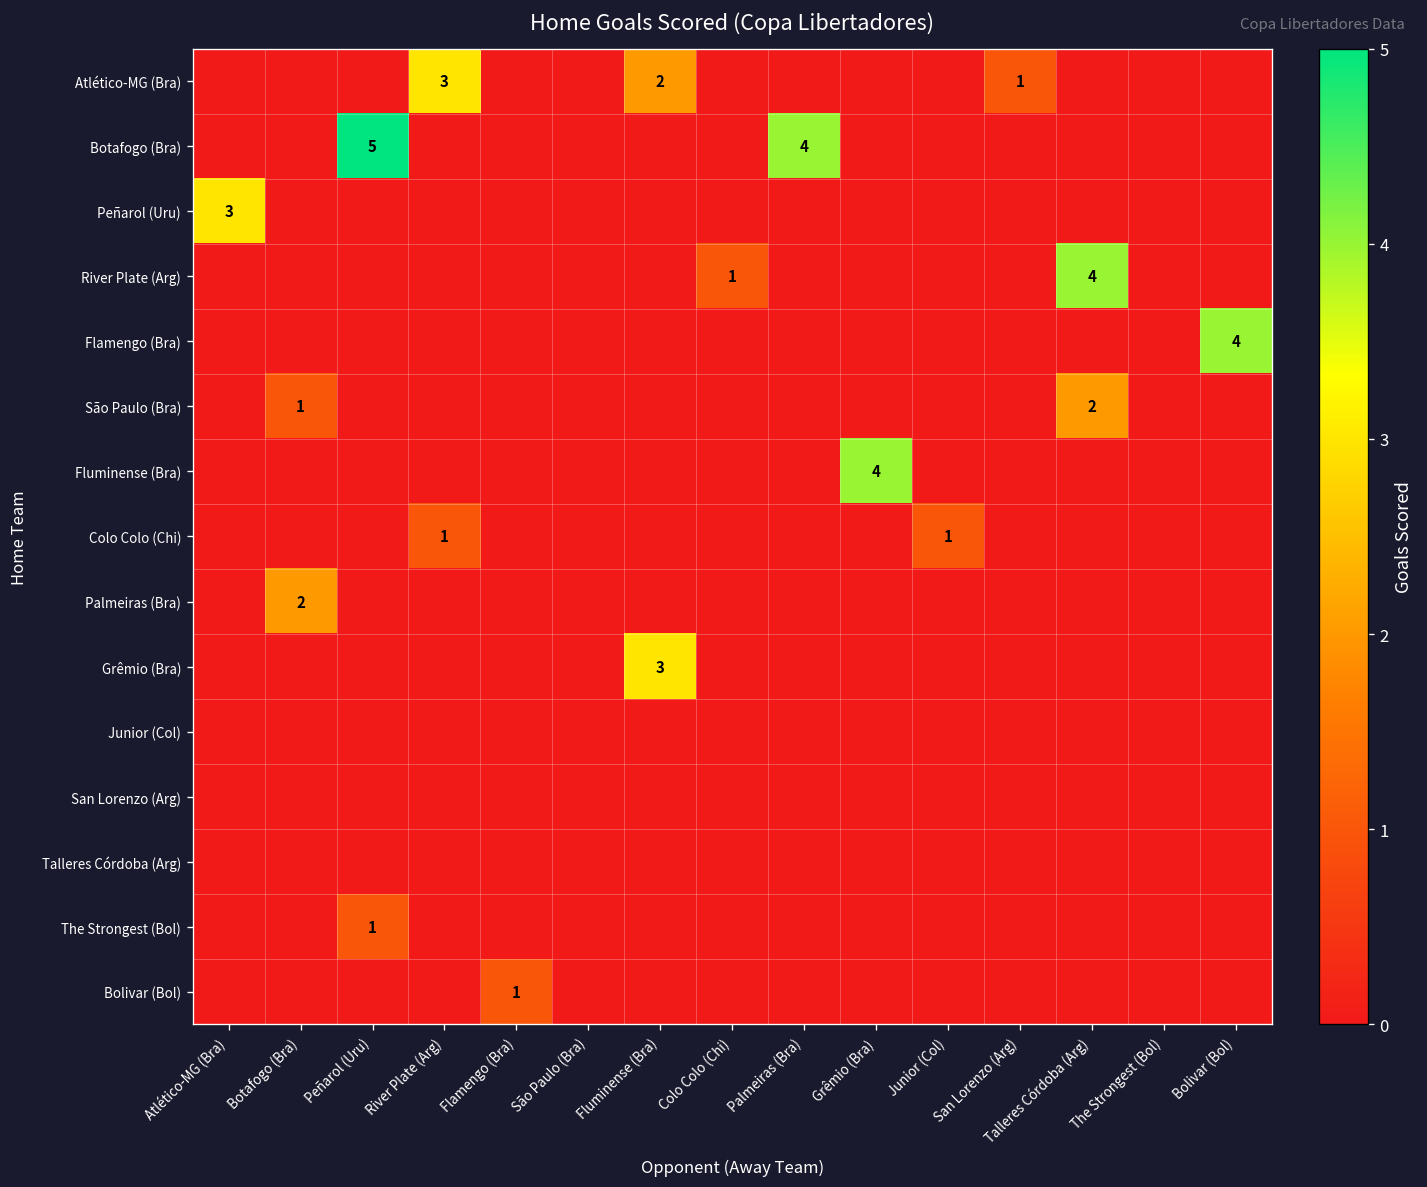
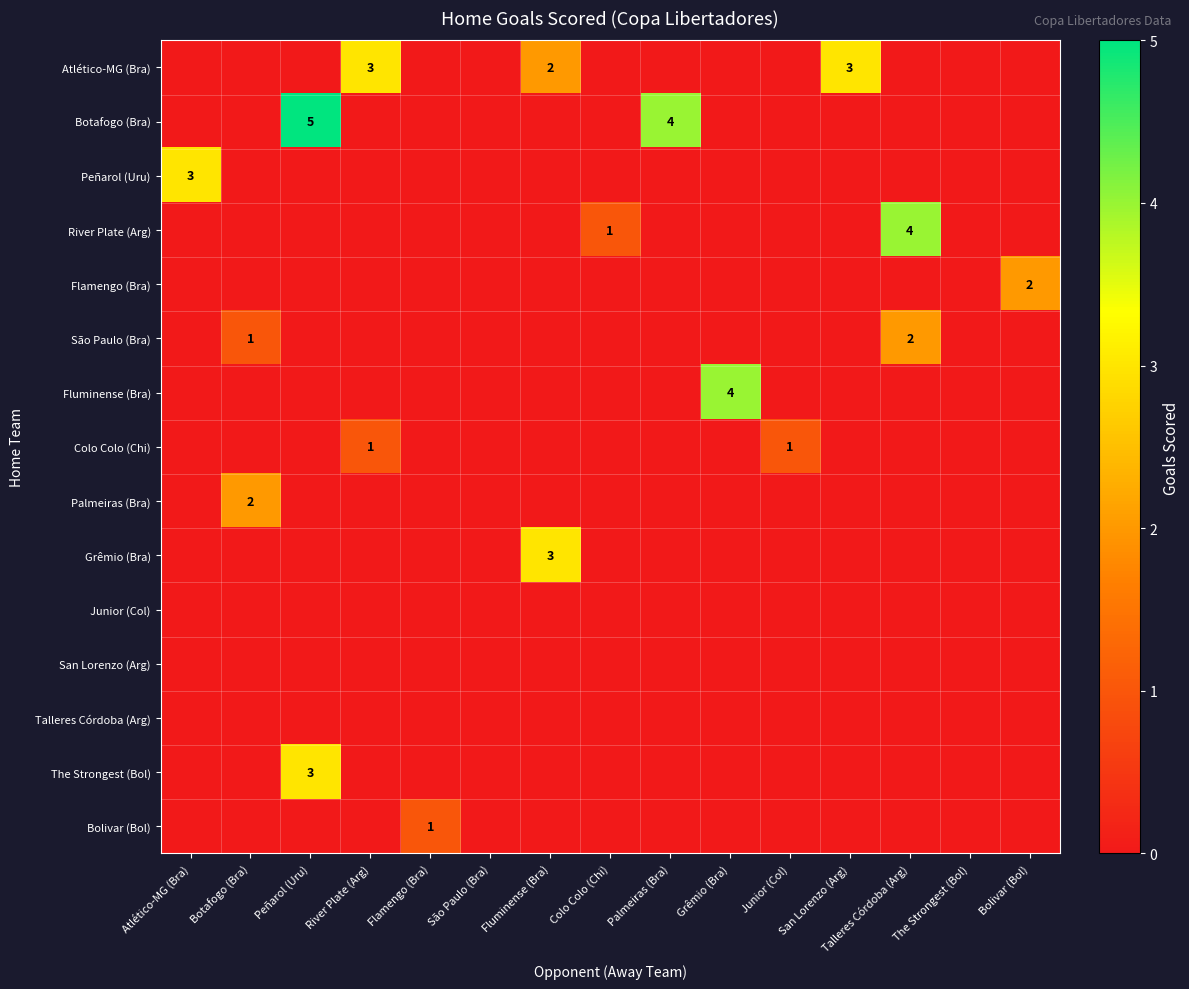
  {
    "Atlético-MG (Bra)": {
      "River Plate (Arg)": 3,
      "Fluminense (Bra)": 2,
-     "San Lorenzo (Arg)": 1
+     "San Lorenzo (Arg)": 3
    },
    "Botafogo (Bra)": {
      "Peñarol (Uru)": 5,
      "Palmeiras (Bra)": 4
    },
    "Peñarol (Uru)": {
      "Atlético-MG (Bra)": 3
    },
    "River Plate (Arg)": {
      "Colo Colo (Chi)": 1,
      "Talleres Córdoba (Arg)": 4
    },
    "Flamengo (Bra)": {
-     "Bolivar (Bol)": 4
+     "Bolivar (Bol)": 2
    },
    "São Paulo (Bra)": {
      "Botafogo (Bra)": 1,
      "Talleres Córdoba (Arg)": 2
    },
    "Fluminense (Bra)": {
      "Grêmio (Bra)": 4
    },
    "Colo Colo (Chi)": {
      "River Plate (Arg)": 1,
      "Junior (Col)": 1
    },
    "Palmeiras (Bra)": {
      "Botafogo (Bra)": 2
    },
    "Grêmio (Bra)": {
      "Fluminense (Bra)": 3
    },
    "The Strongest (Bol)": {
-     "Peñarol (Uru)": 1
+     "Peñarol (Uru)": 3
    },
    "Bolivar (Bol)": {
      "Flamengo (Bra)": 1
    }
  }
